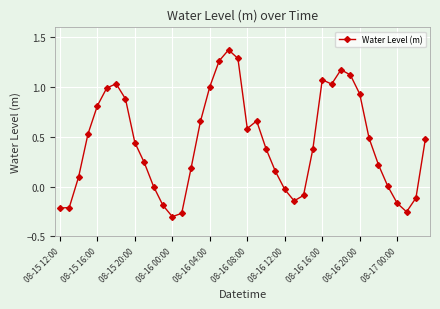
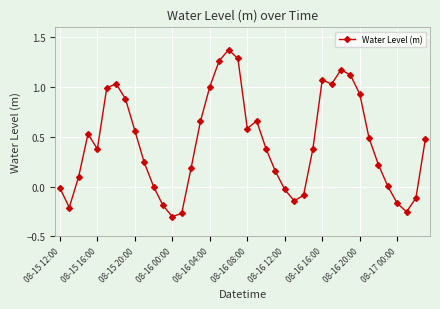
  {
-   "08-15 12:00": -0.2,
-   "08-15 16:00": 0.8,
-   "08-15 20:00": 0.4,
+   "08-15 12:00": 0.0,
+   "08-15 16:00": 0.4,
+   "08-15 20:00": 0.6,
    "08-16 00:00": -0.3,
    "08-16 04:00": 1.0,
    "08-16 08:00": 0.6,
    "08-16 12:00": 0.0,
    "08-16 16:00": 1.1,
    "08-16 20:00": 0.9,
    "08-17 00:00": -0.2
  }
